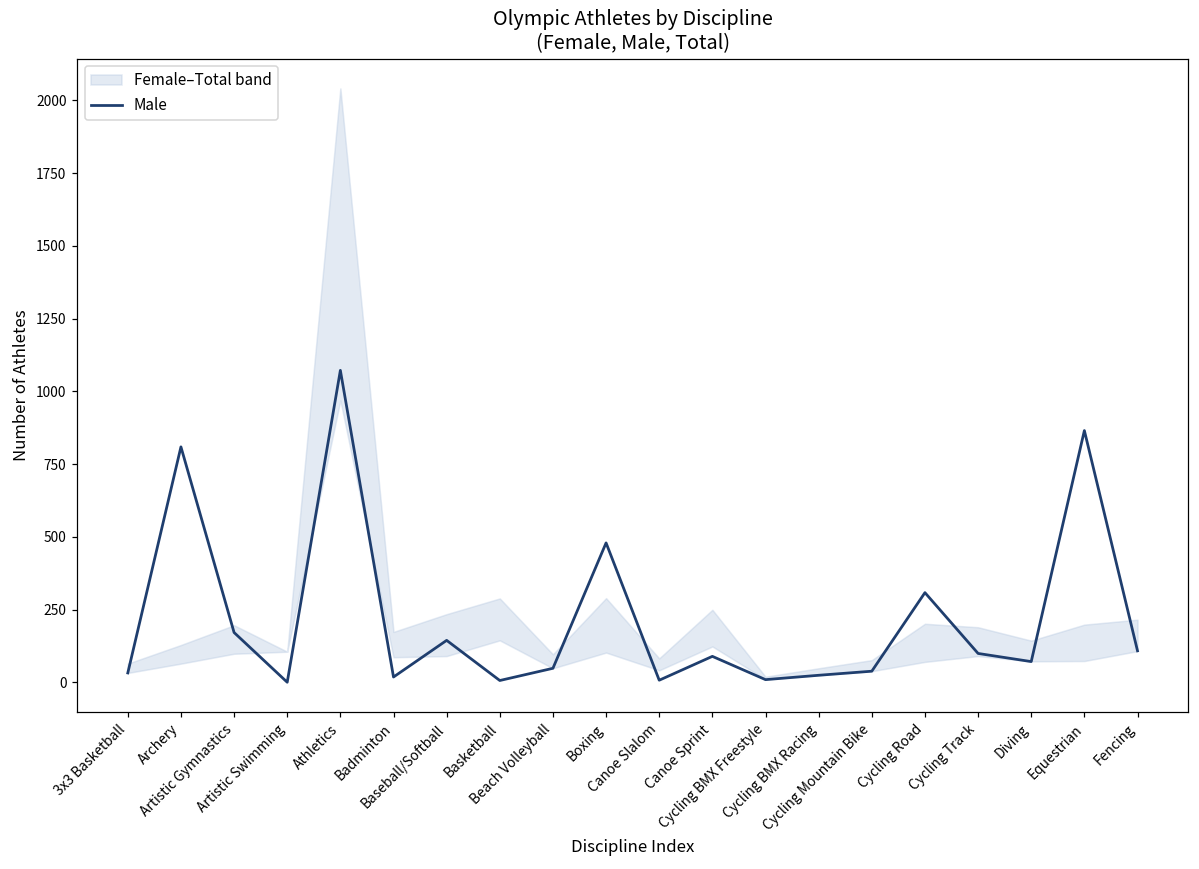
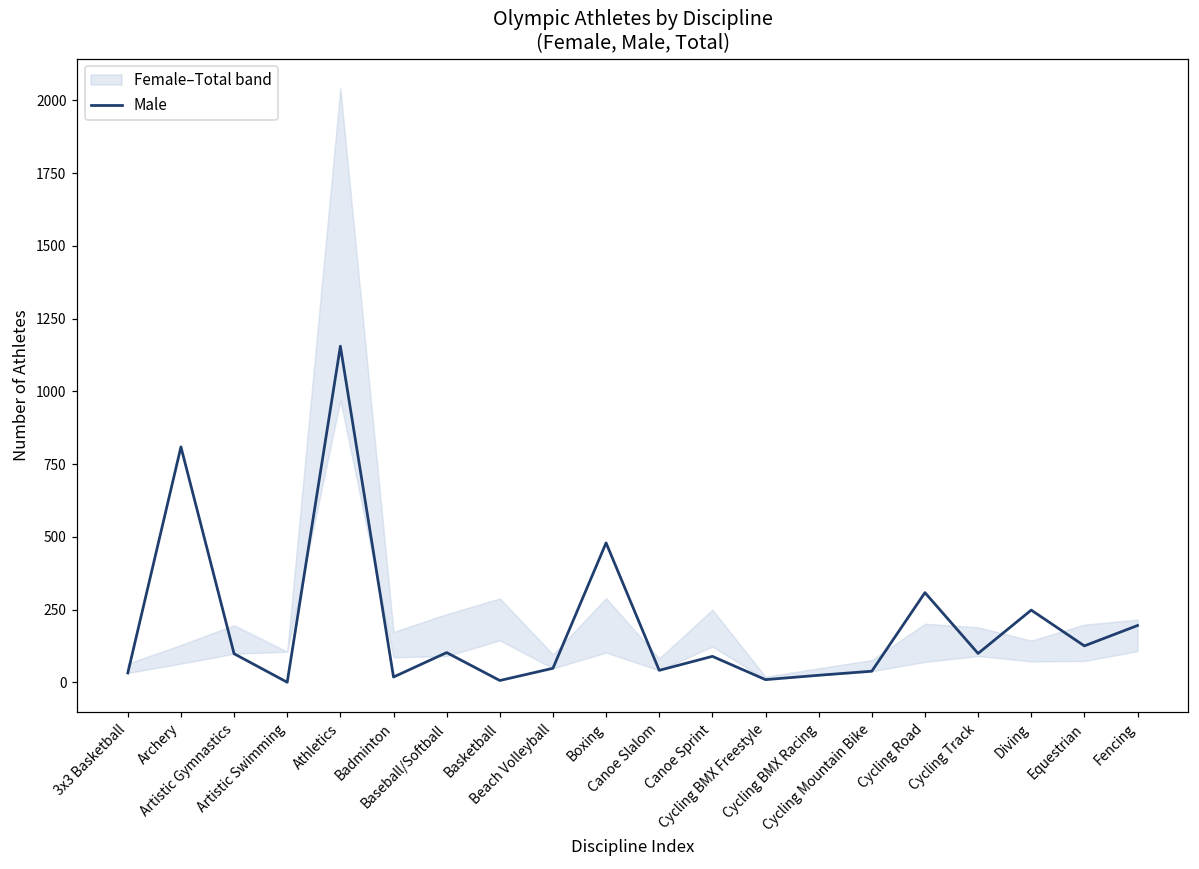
  {
    "Male": {
      "3x3 Basketball": 30,
      "Archery": 810,
-     "Artistic Gymnastics": 170,
+     "Artistic Gymnastics": 100,
      "Artistic Swimming": 0,
-     "Athletics": 1070,
+     "Athletics": 1160,
      "Badminton": 20,
-     "Baseball/Softball": 140,
+     "Baseball/Softball": 100,
      "Basketball": 10,
      "Beach Volleyball": 50,
      "Boxing": 480,
-     "Canoe Slalom": 10,
+     "Canoe Slalom": 40,
      "Canoe Sprint": 90,
      "Cycling BMX Freestyle": 10,
      "Cycling BMX Racing": 20,
      "Cycling Mountain Bike": 40,
      "Cycling Road": 310,
      "Cycling Track": 100,
-     "Diving": 70,
-     "Equestrian": 870,
-     "Fencing": 110
+     "Diving": 250,
+     "Equestrian": 130,
+     "Fencing": 200
    }
  }
